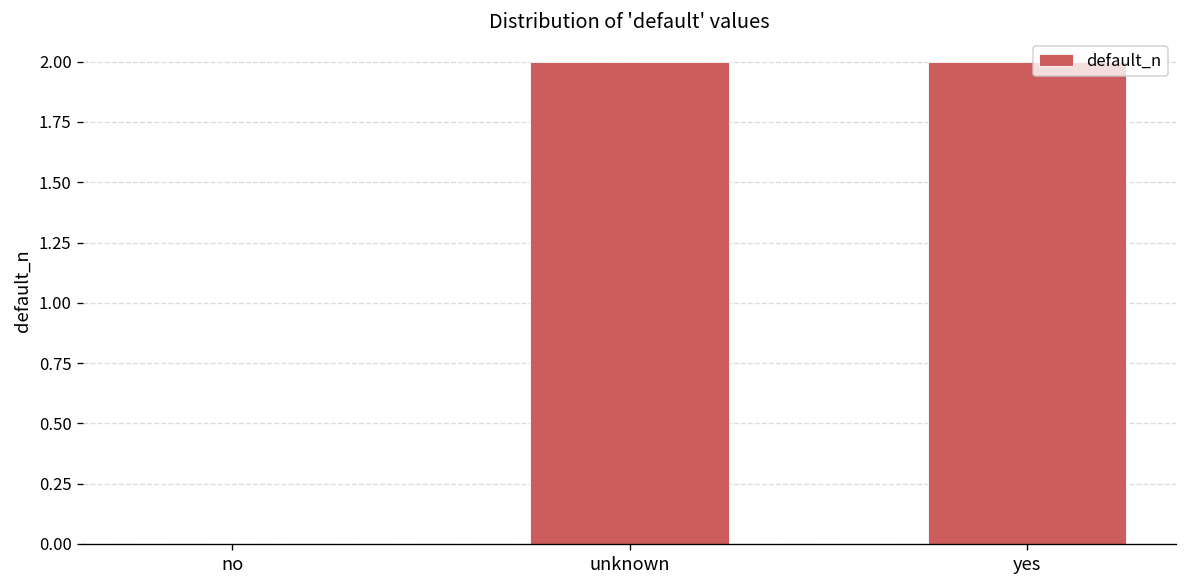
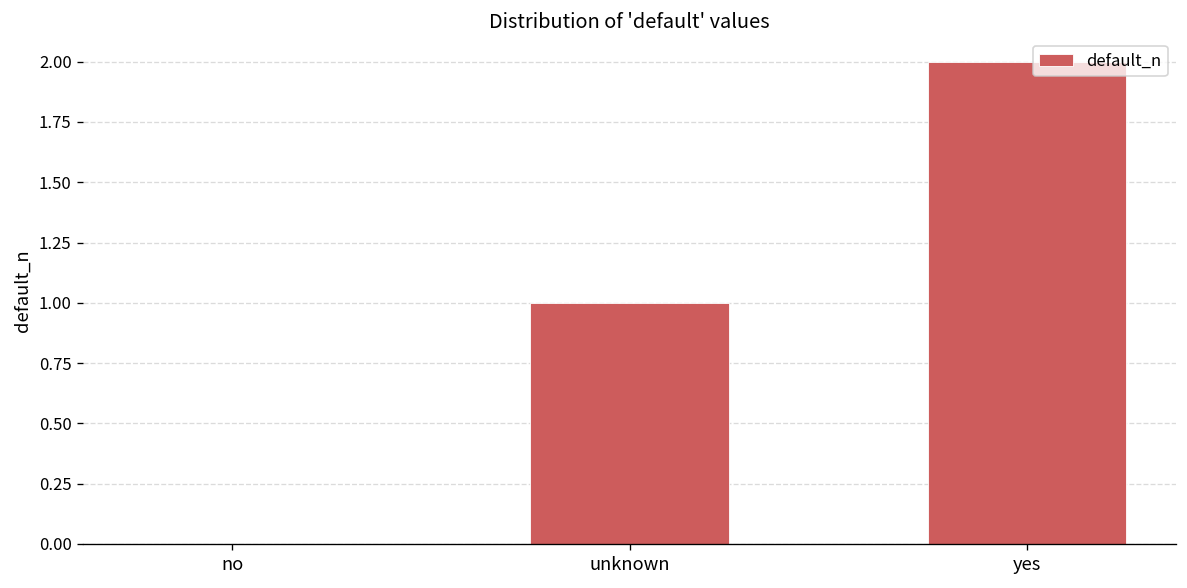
  {
    "no": 0,
-   "unknown": 2,
+   "unknown": 1,
    "yes": 2
  }
